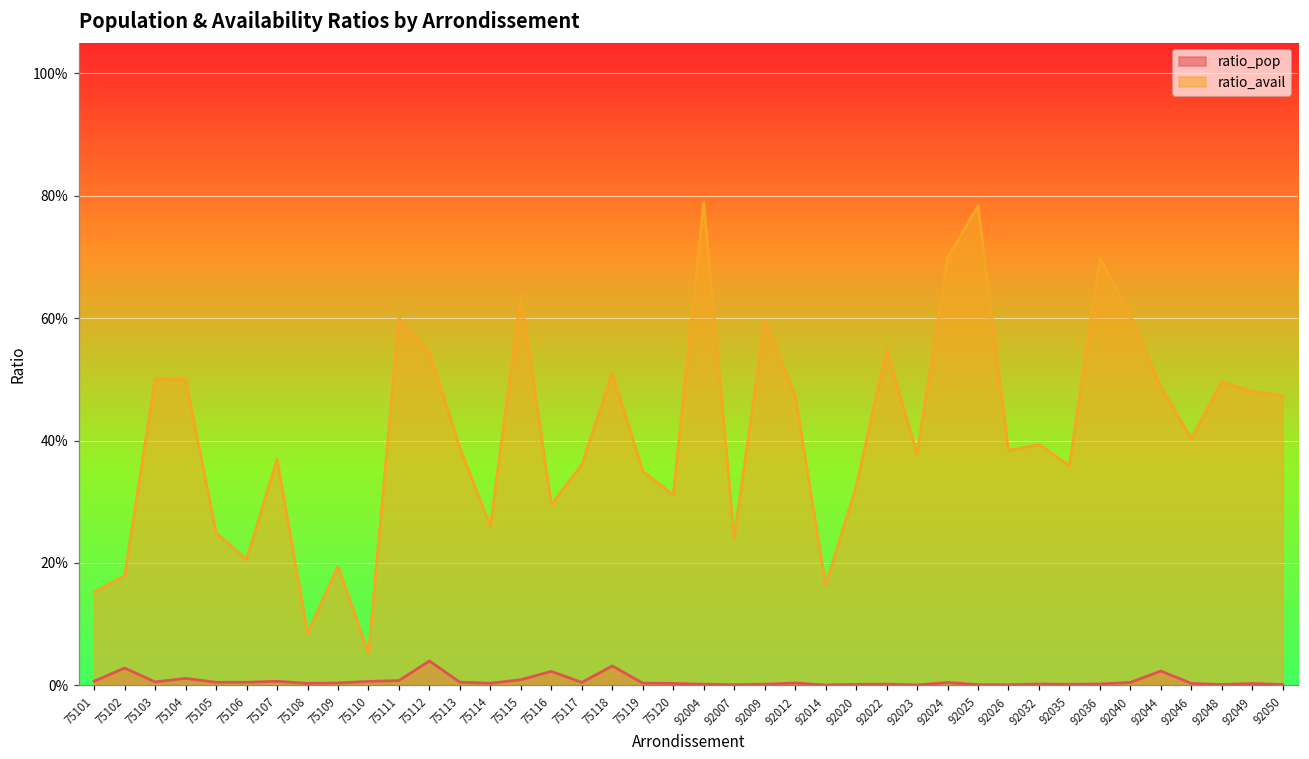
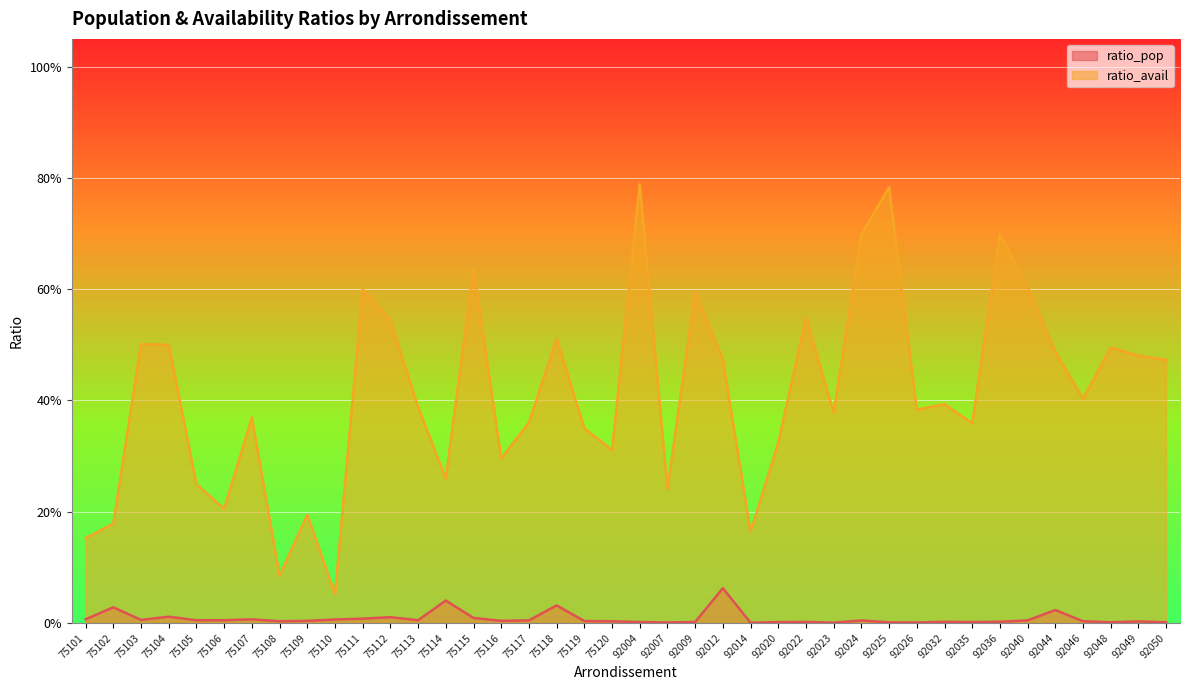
  {
    "ratio_pop": {
      "75101": "1%",
      "75102": "3%",
      "75103": "1%",
      "75104": "1%",
      "75105": "0%",
      "75106": "0%",
      "75107": "1%",
      "75108": "0%",
      "75109": "0%",
      "75110": "1%",
      "75111": "1%",
-     "75112": "4%",
+     "75112": "1%",
      "75113": "0%",
-     "75114": "0%",
+     "75114": "4%",
      "75115": "1%",
-     "75116": "2%",
+     "75116": "0%",
      "75117": "0%",
      "75118": "3%",
      "75119": "0%",
      "75120": "0%",
      "92004": "0%",
      "92007": "0%",
      "92009": "0%",
-     "92012": "0%",
+     "92012": "6%",
      "92014": "0%",
      "92020": "0%",
      "92022": "0%",
      "92023": "0%",
      "92024": "0%",
      "92025": "0%",
      "92026": "0%",
      "92032": "0%",
      "92035": "0%",
      "92036": "0%",
      "92040": "0%",
      "92044": "2%",
      "92046": "0%",
      "92048": "0%",
      "92049": "0%",
      "92050": "0%"
    },
    "ratio_avail": {
      "75101": "15%",
      "75102": "18%",
      "75103": "50%",
      "75104": "50%",
      "75105": "25%",
      "75106": "21%",
      "75107": "37%",
      "75108": "9%",
      "75109": "19%",
      "75110": "5%",
      "75111": "60%",
      "75112": "54%",
      "75113": "39%",
      "75114": "26%",
      "75115": "64%",
      "75116": "30%",
      "75117": "36%",
      "75118": "51%",
      "75119": "35%",
      "75120": "31%",
      "92004": "79%",
      "92007": "24%",
      "92009": "60%",
      "92012": "47%",
      "92014": "16%",
      "92020": "32%",
      "92022": "55%",
      "92023": "38%",
      "92024": "70%",
      "92025": "78%",
      "92026": "38%",
      "92032": "39%",
      "92035": "36%",
      "92036": "70%",
      "92040": "60%",
      "92044": "49%",
      "92046": "40%",
      "92048": "50%",
      "92049": "48%",
      "92050": "47%"
    }
  }
